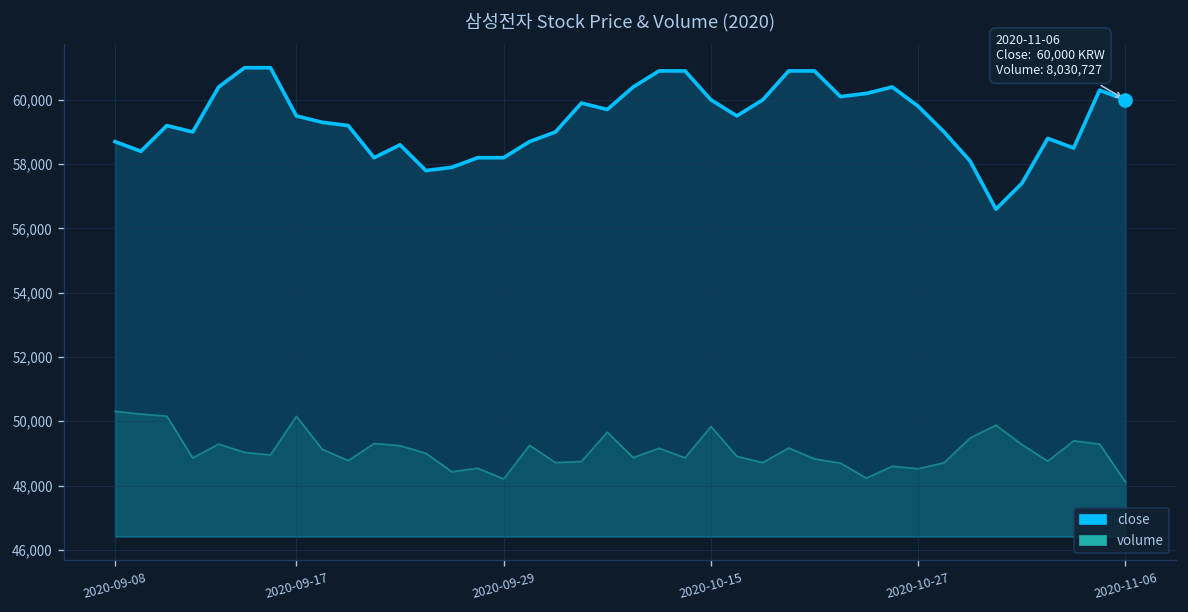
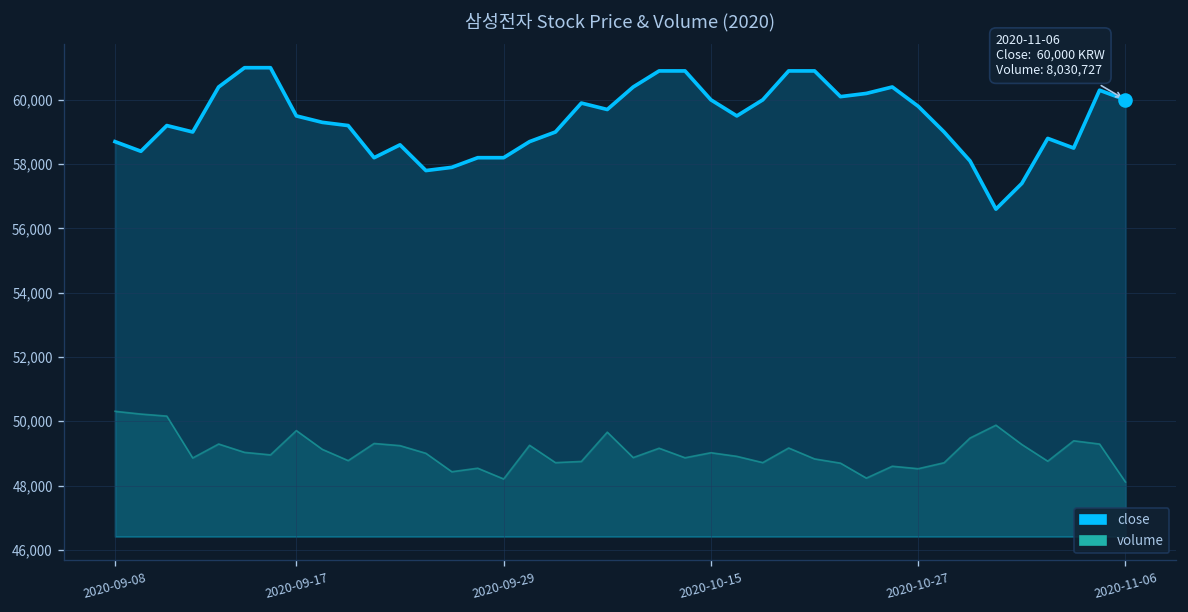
  {
    "volume": {
      "2020-09-08": "50,300",
-     "2020-09-17": "50,200",
+     "2020-09-17": "49,700",
      "2020-09-29": "48,200",
-     "2020-10-15": "49,800",
+     "2020-10-15": "49,000",
      "2020-10-27": "48,500",
      "2020-11-06": "48,100"
    }
  }
